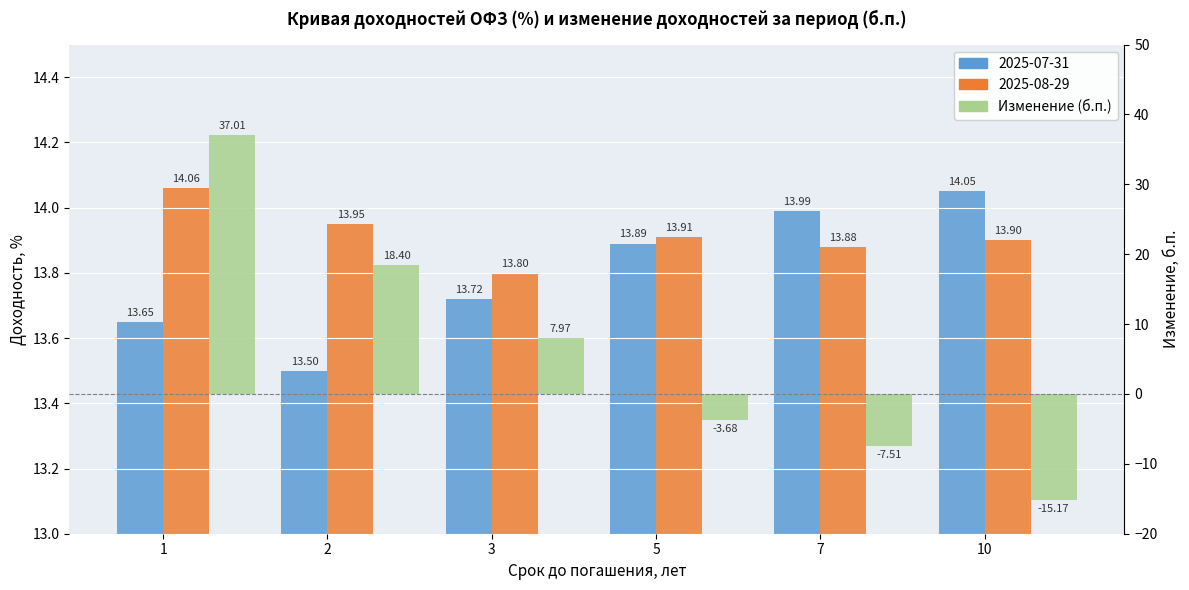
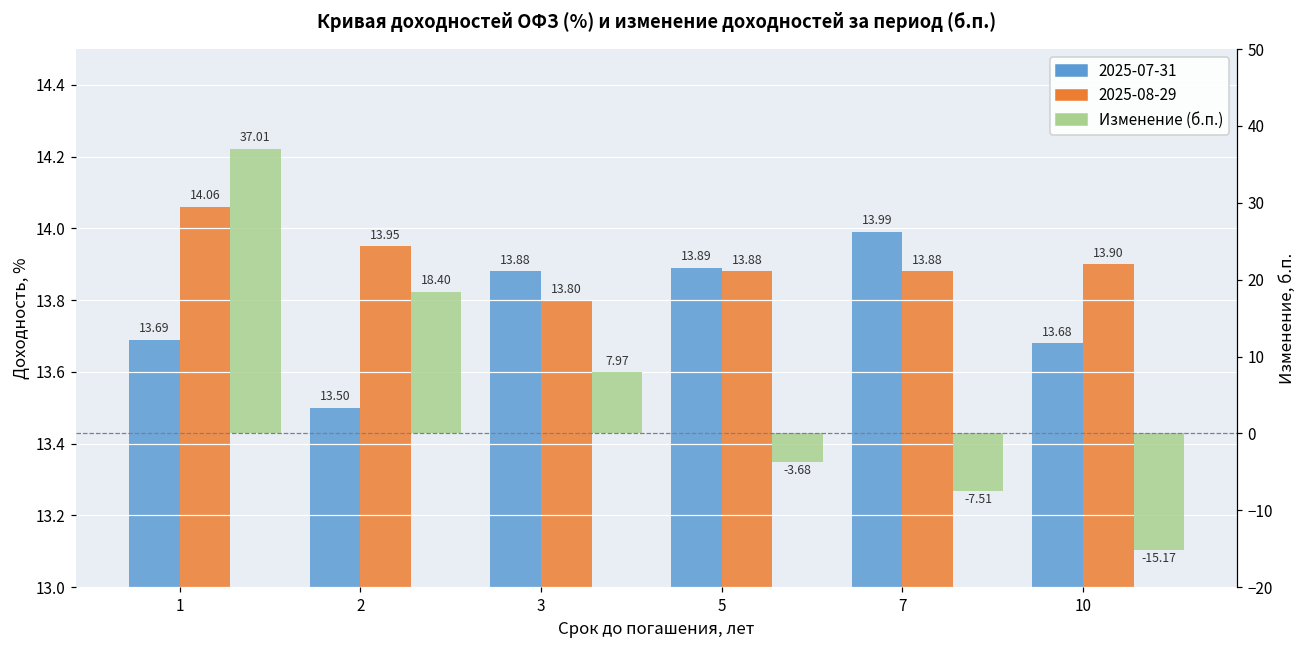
  {
    "2025-07-31": {
-     "1": 13.65,
+     "1": 13.69,
      "2": 13.50,
-     "3": 13.72,
+     "3": 13.88,
      "5": 13.89,
      "7": 13.99,
-     "10": 14.05
+     "10": 13.68
    },
    "2025-08-29": {
      "1": 14.06,
      "2": 13.95,
      "3": 13.80,
-     "5": 13.91,
+     "5": 13.88,
      "7": 13.88,
      "10": 13.90
    },
    "Изменение (б.п.)": {
      "1": 37.01,
      "2": 18.40,
      "3": 7.97,
      "5": -3.68,
      "7": -7.51,
      "10": -15.17
    }
  }
